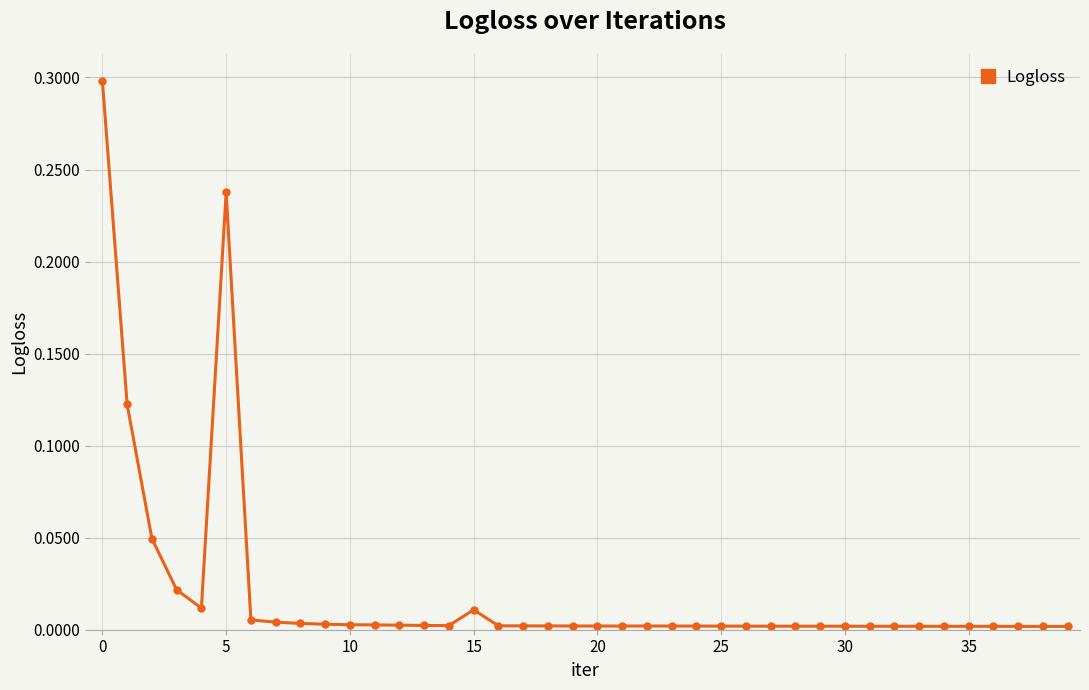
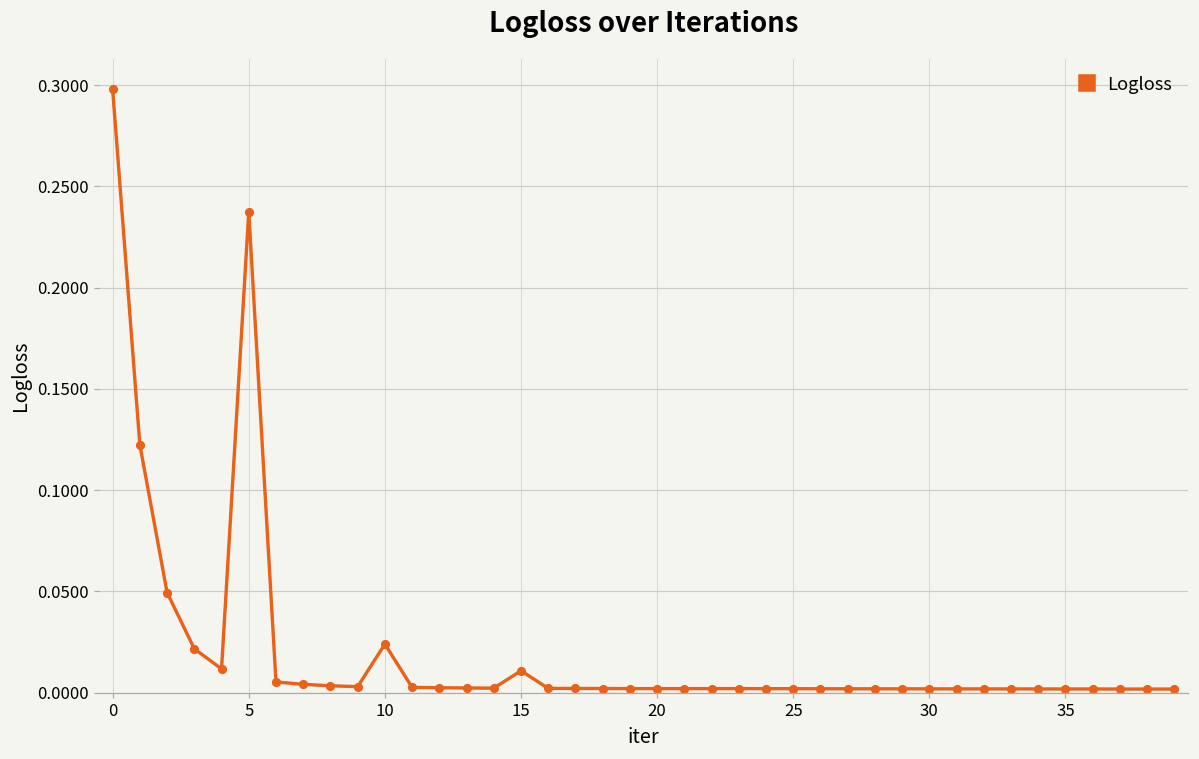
  {
    "0": 0.298,
    "5": 0.238,
-   "10": 0.003,
+   "10": 0.024,
    "15": 0.011,
    "20": 0.002,
    "25": 0.002,
    "30": 0.002,
    "35": 0.002
  }
